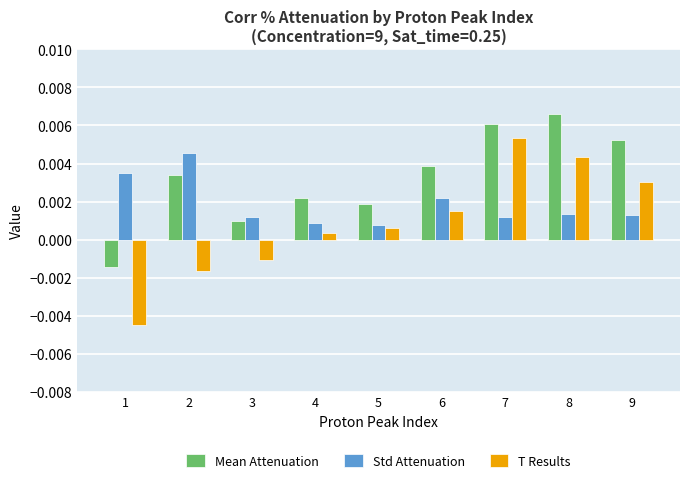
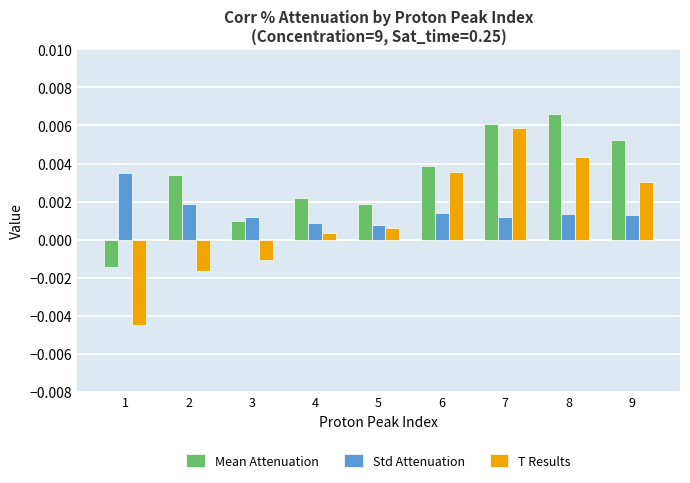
  {
    "Mean Attenuation": {
      "1": -0.0014,
      "2": 0.0034,
      "3": 0.0010,
      "4": 0.0022,
      "5": 0.0019,
      "6": 0.0039,
      "7": 0.0061,
      "8": 0.0066,
      "9": 0.0053
    },
    "Std Attenuation": {
      "1": 0.0035,
-     "2": 0.0046,
+     "2": 0.0019,
      "3": 0.0012,
      "4": 0.0009,
      "5": 0.0007,
-     "6": 0.0022,
+     "6": 0.0014,
      "7": 0.0012,
      "8": 0.0013,
      "9": 0.0013
    },
    "T Results": {
      "1": -0.0045,
      "2": -0.0016,
      "3": -0.0011,
      "4": 0.0003,
      "5": 0.0006,
-     "6": 0.0015,
-     "7": 0.0054,
+     "6": 0.0035,
+     "7": 0.0059,
      "8": 0.0044,
      "9": 0.0031
    }
  }
